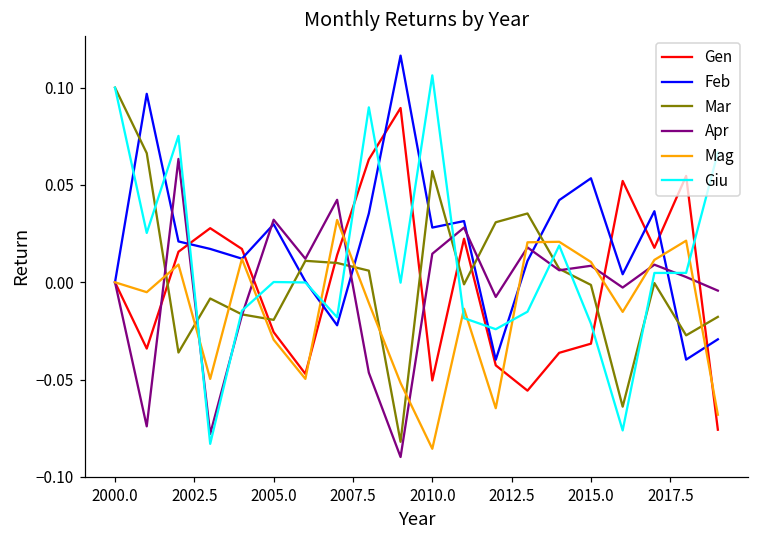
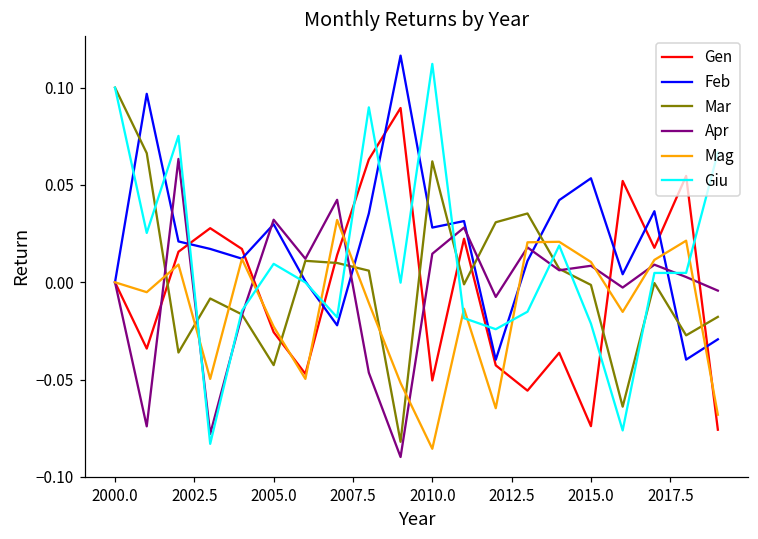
  {
    "Gen": {
      "2005.0": -0.026,
      "2010.0": -0.050,
-     "2015.0": -0.032
+     "2015.0": -0.074
    },
    "Feb": {
      "2005.0": 0.030,
      "2010.0": 0.028,
      "2015.0": 0.053
    },
    "Mar": {
-     "2005.0": -0.019,
-     "2010.0": 0.057,
+     "2005.0": -0.043,
+     "2010.0": 0.062,
      "2015.0": -0.001
    },
    "Apr": {
      "2005.0": 0.032,
      "2010.0": 0.015,
      "2015.0": 0.008
    },
    "Mag": {
-     "2005.0": -0.030,
+     "2005.0": -0.023,
      "2010.0": -0.086,
      "2015.0": 0.010
    },
    "Giu": {
-     "2005.0": 0.000,
-     "2010.0": 0.106,
+     "2005.0": 0.009,
+     "2010.0": 0.112,
      "2015.0": -0.021
    }
  }
